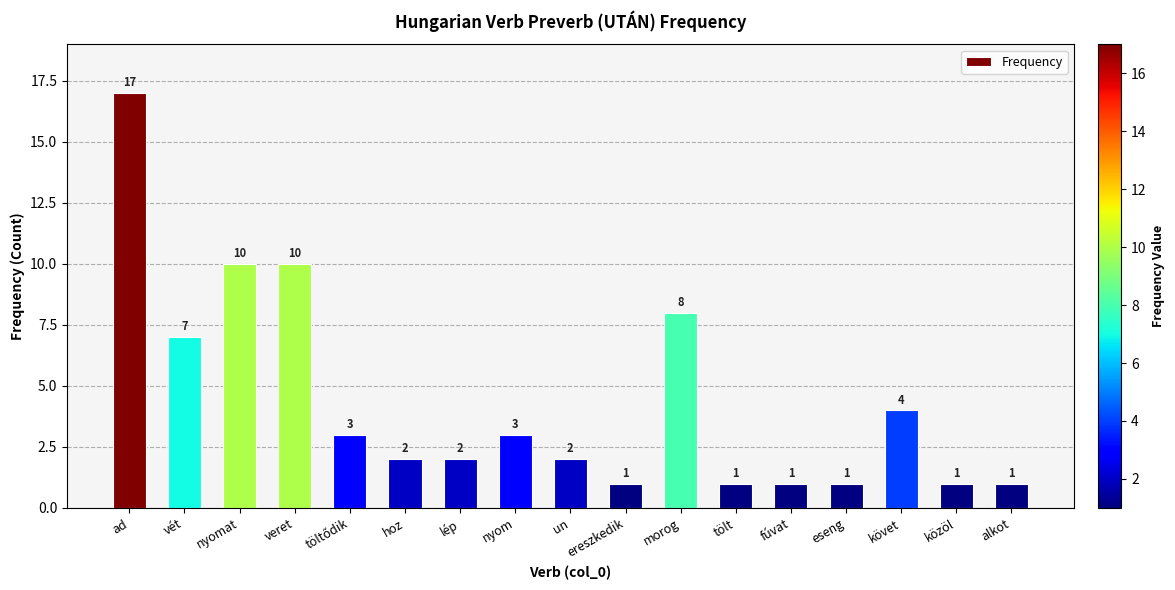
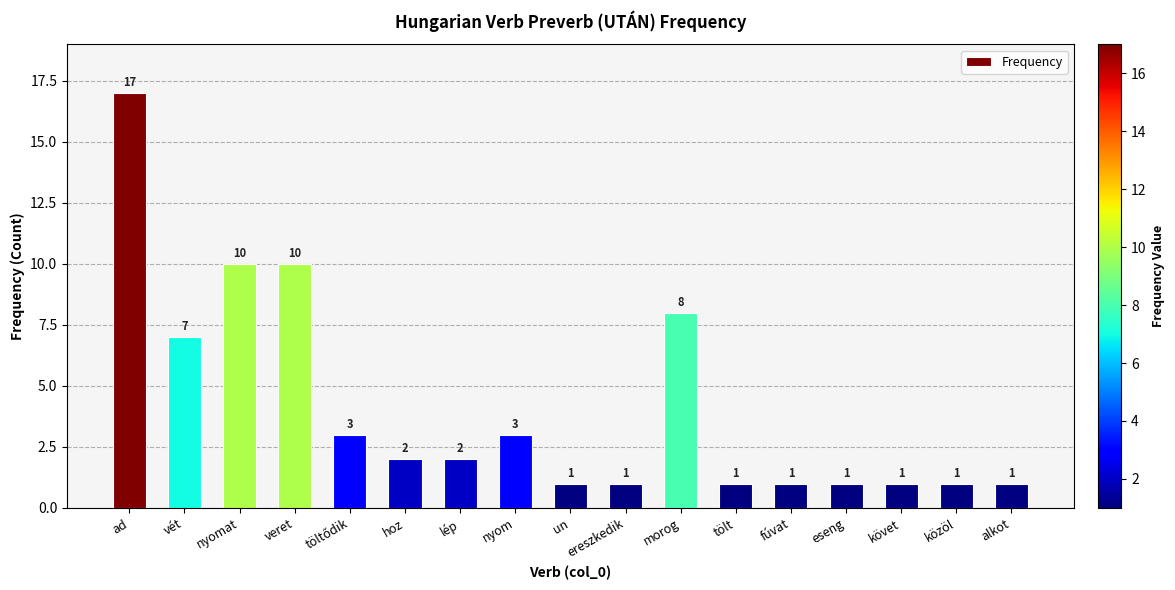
  {
    "ad": 17,
    "vét": 7,
    "nyomat": 10,
    "veret": 10,
    "töltődik": 3,
    "hoz": 2,
    "lép": 2,
    "nyom": 3,
-   "un": 2,
+   "un": 1,
    "ereszkedik": 1,
    "morog": 8,
    "tölt": 1,
    "fúvat": 1,
    "eseng": 1,
-   "követ": 4,
+   "követ": 1,
    "közöl": 1,
    "alkot": 1
  }
